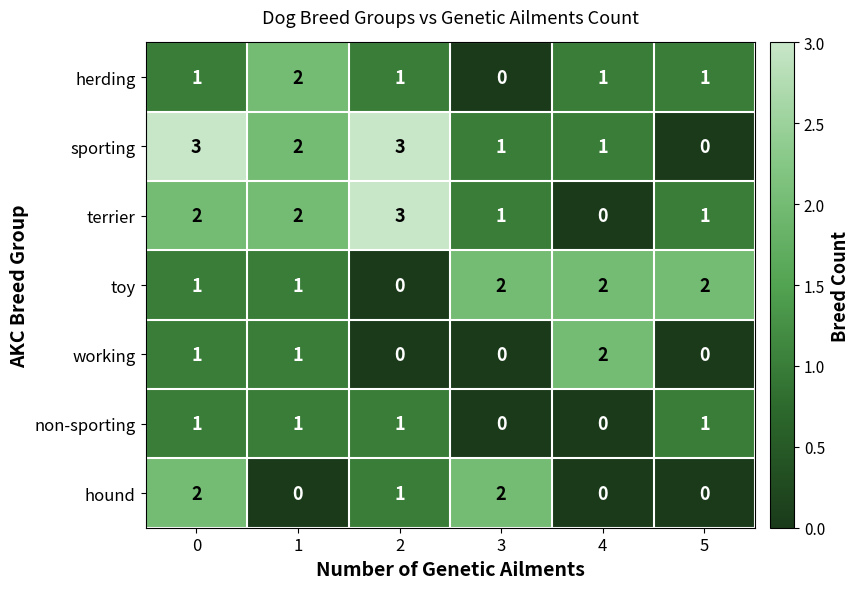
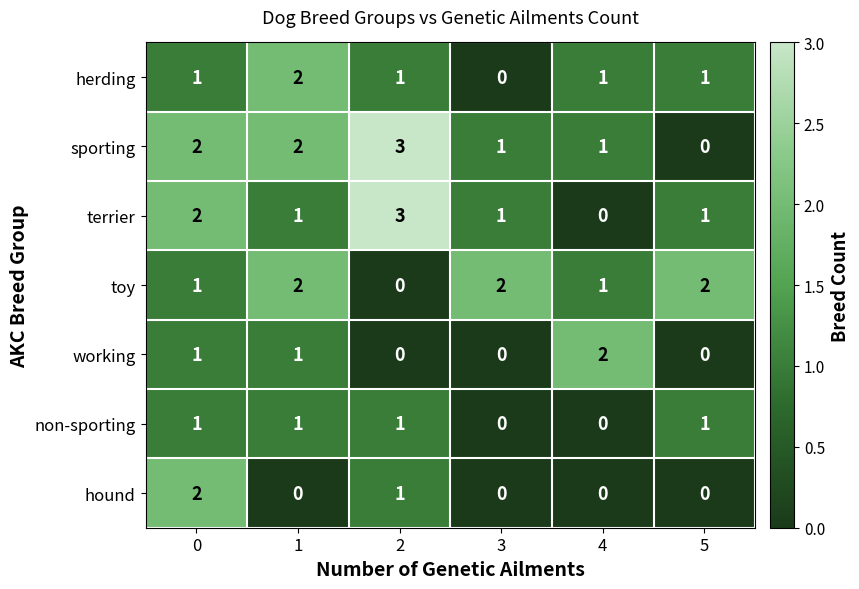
  {
    "herding": {
      "0": 1,
      "1": 2,
      "2": 1,
      "3": 0,
      "4": 1,
      "5": 1
    },
    "sporting": {
-     "0": 3,
+     "0": 2,
      "1": 2,
      "2": 3,
      "3": 1,
      "4": 1,
      "5": 0
    },
    "terrier": {
      "0": 2,
-     "1": 2,
+     "1": 1,
      "2": 3,
      "3": 1,
      "4": 0,
      "5": 1
    },
    "toy": {
      "0": 1,
-     "1": 1,
+     "1": 2,
      "2": 0,
      "3": 2,
-     "4": 2,
+     "4": 1,
      "5": 2
    },
    "working": {
      "0": 1,
      "1": 1,
      "2": 0,
      "3": 0,
      "4": 2,
      "5": 0
    },
    "non-sporting": {
      "0": 1,
      "1": 1,
      "2": 1,
      "3": 0,
      "4": 0,
      "5": 1
    },
    "hound": {
      "0": 2,
      "1": 0,
      "2": 1,
-     "3": 2,
+     "3": 0,
      "4": 0,
      "5": 0
    }
  }
